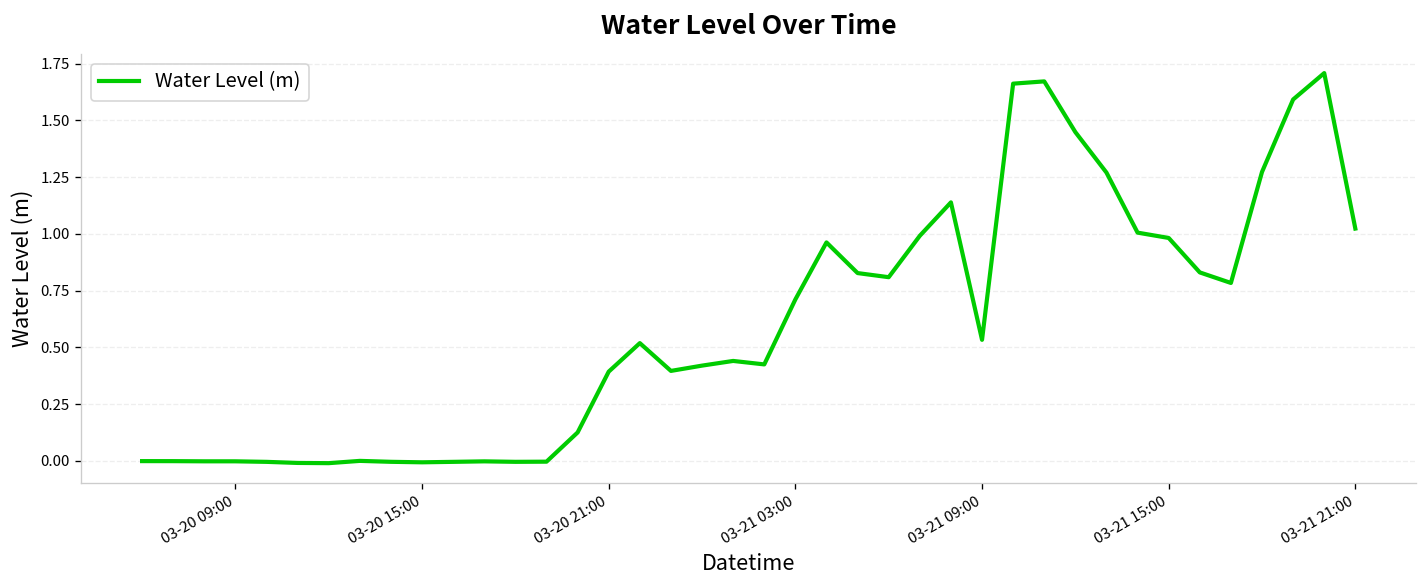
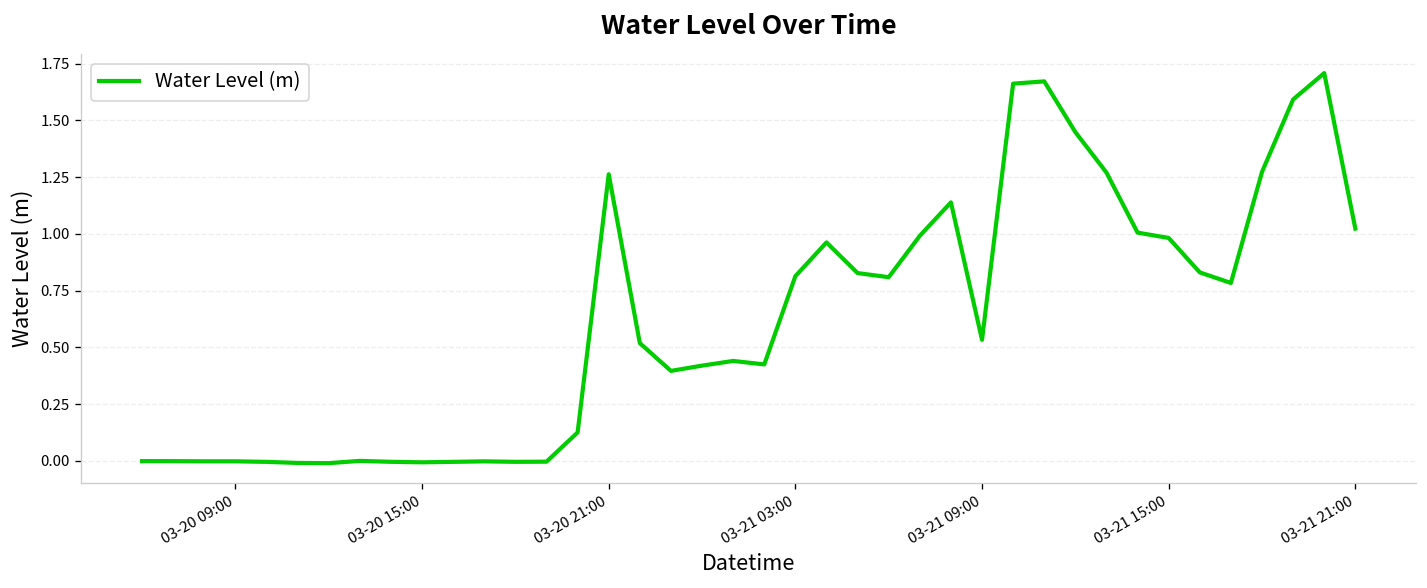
  {
    "03-20 09:00": 0.00,
    "03-20 15:00": -0.01,
-   "03-20 21:00": 0.39,
-   "03-21 03:00": 0.71,
+   "03-20 21:00": 1.26,
+   "03-21 03:00": 0.81,
    "03-21 09:00": 0.53,
    "03-21 15:00": 0.98,
    "03-21 21:00": 1.02
  }
